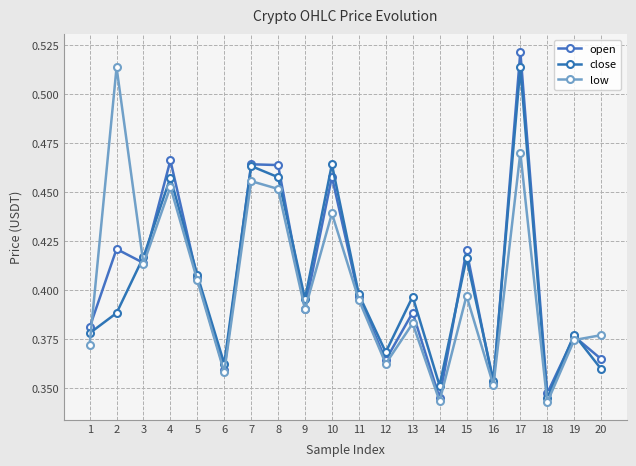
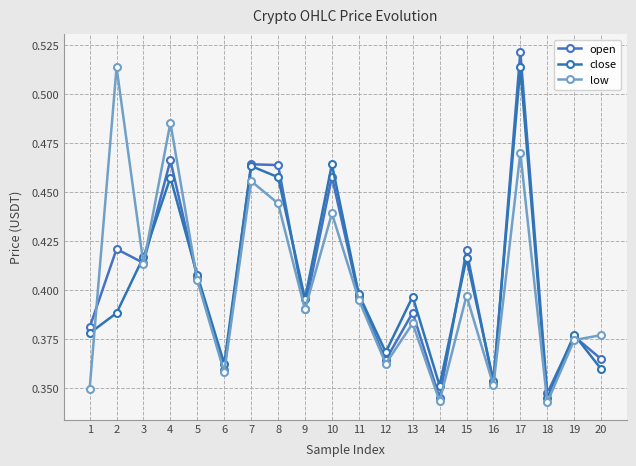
  {
    "low": {
-     "1": 0.372,
+     "1": 0.350,
      "2": 0.514,
-     "4": 0.453,
+     "4": 0.486,
      "7": 0.456,
-     "8": 0.452,
+     "8": 0.444,
      "10": 0.439,
      "11": 0.395,
      "12": 0.362,
      "13": 0.383,
      "14": 0.343,
      "15": 0.397,
      "17": 0.470,
      "18": 0.343,
      "19": 0.375,
      "20": 0.377
    }
  }
